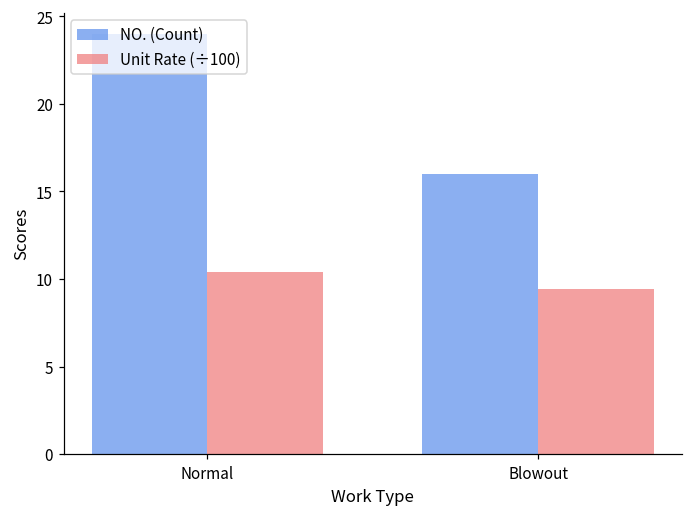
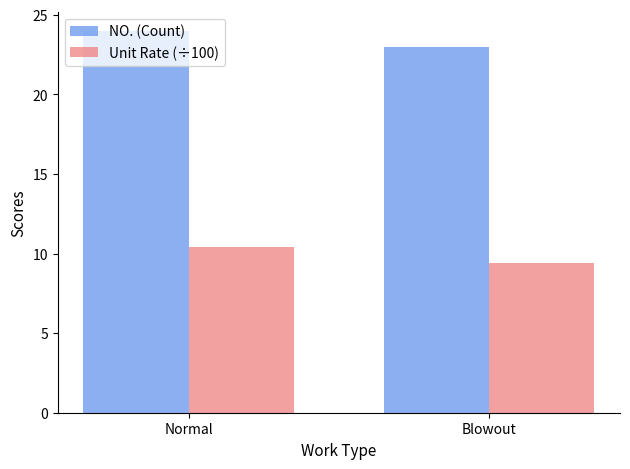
  {
    "NO. (Count)": {
-     "Blowout": 16
+     "Blowout": 23
    },
    "Unit Rate (÷100)": {
      "Normal": 10.4,
      "Blowout": 9.4
    }
  }
